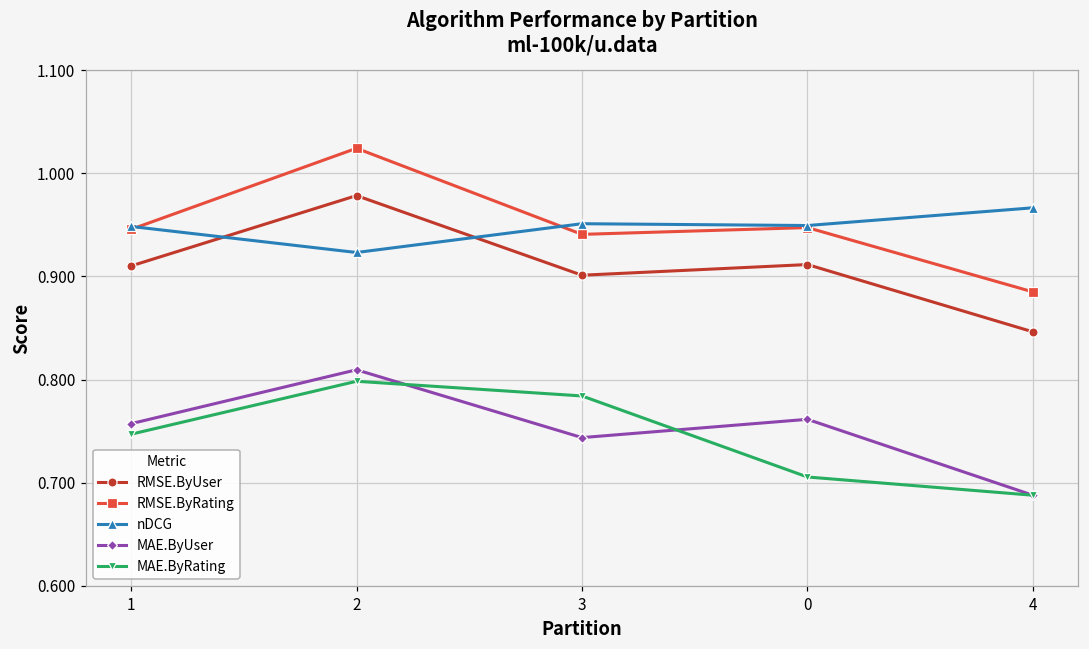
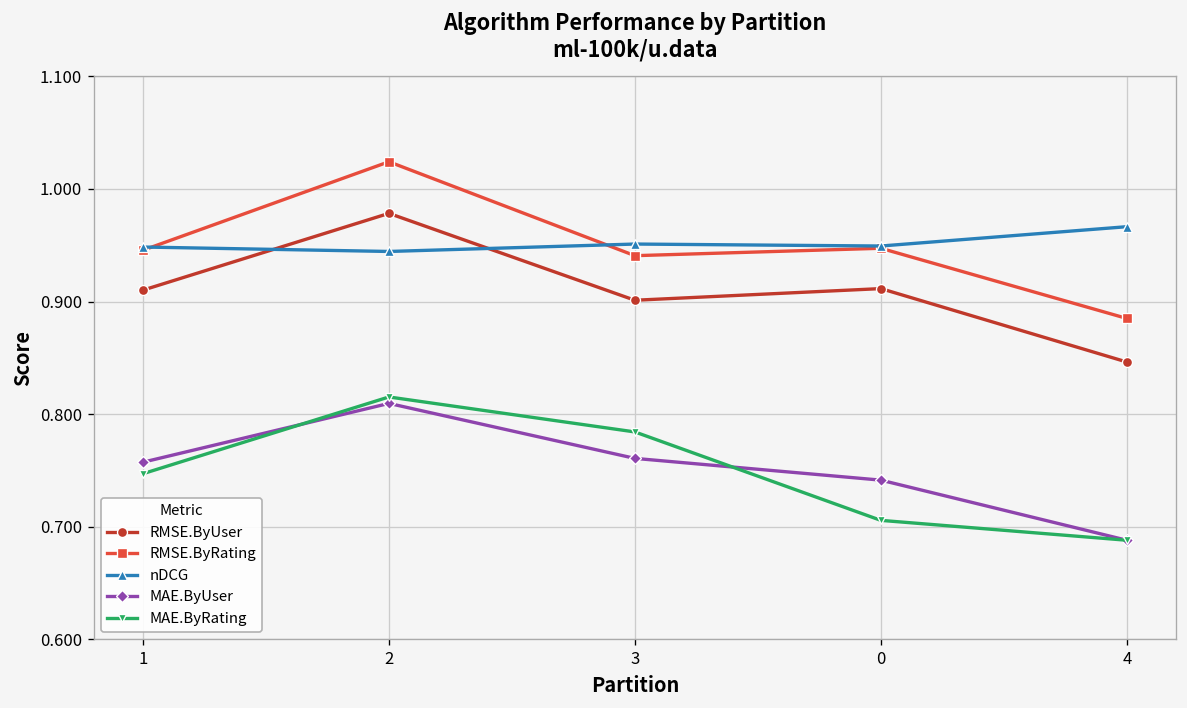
  {
    "nDCG": {
      "1": 0.95,
-     "2": 0.92,
+     "2": 0.94,
      "3": 0.95,
      "4": 0.97
    },
    "MAE.ByUser": {
      "1": 0.76,
      "2": 0.81,
-     "3": 0.74,
-     "0": 0.76
+     "3": 0.76,
+     "0": 0.74
    },
    "MAE.ByRating": {
      "1": 0.75,
-     "2": 0.80,
+     "2": 0.82,
      "3": 0.78,
      "0": 0.71
    }
  }
